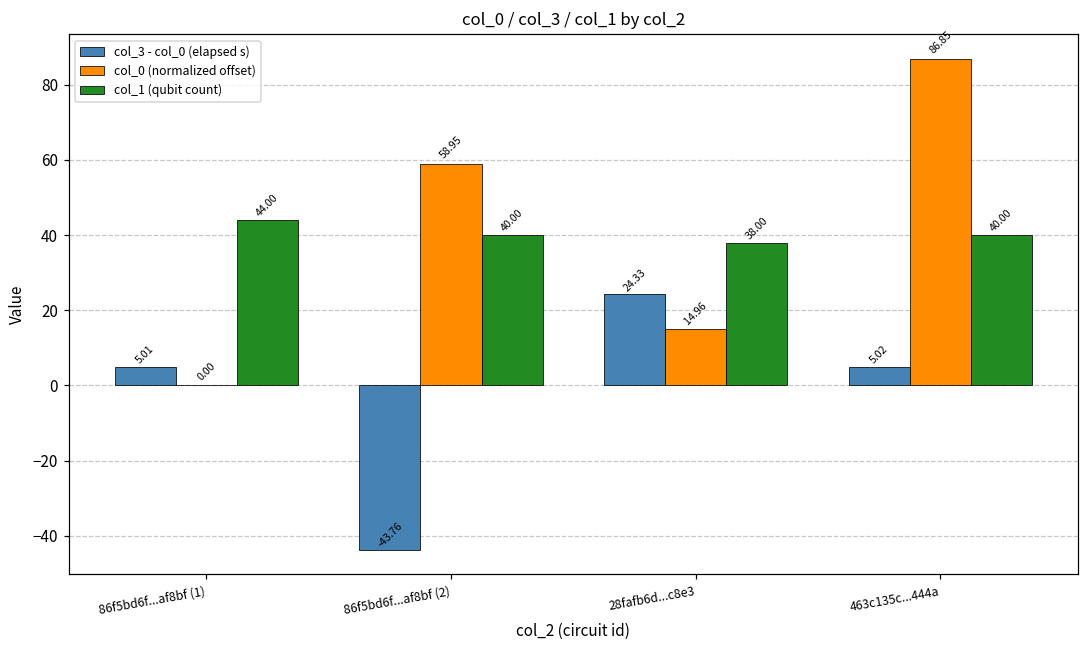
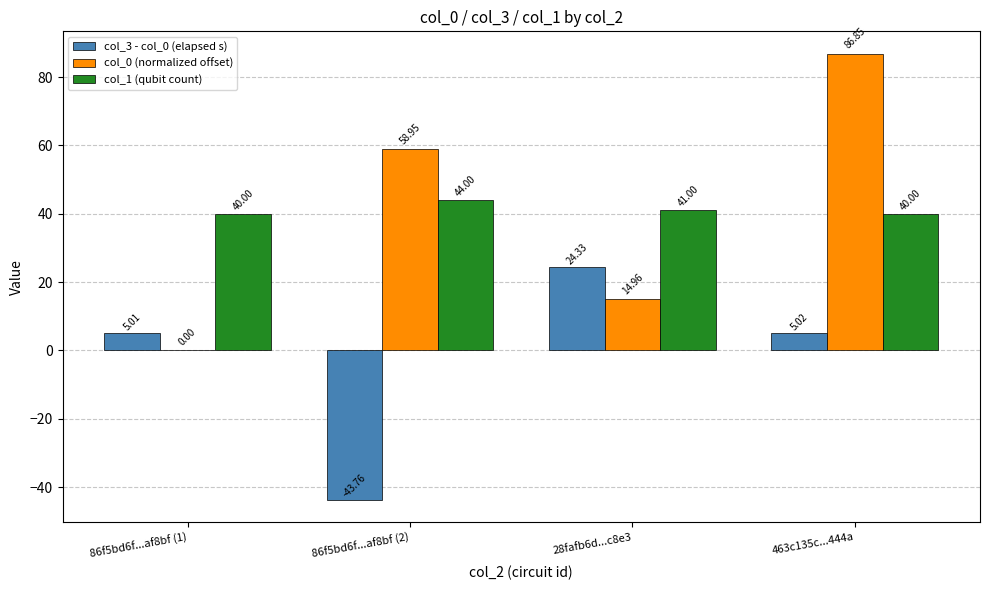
  {
    "col_3 - col_0 (elapsed s)": {
      "86f5bd6f...af8bf (1)": 5.01,
      "86f5bd6f...af8bf (2)": -43.76,
      "28fafb6d...c8e3": 24.33,
      "463c135c...444a": 5.02
    },
    "col_0 (normalized offset)": {
      "86f5bd6f...af8bf (1)": 0.00,
      "86f5bd6f...af8bf (2)": 58.95,
      "28fafb6d...c8e3": 14.96,
      "463c135c...444a": 86.85
    },
    "col_1 (qubit count)": {
-     "86f5bd6f...af8bf (1)": 44.00,
-     "86f5bd6f...af8bf (2)": 40.00,
-     "28fafb6d...c8e3": 38.00,
+     "86f5bd6f...af8bf (1)": 40.00,
+     "86f5bd6f...af8bf (2)": 44.00,
+     "28fafb6d...c8e3": 41.00,
      "463c135c...444a": 40.00
    }
  }
